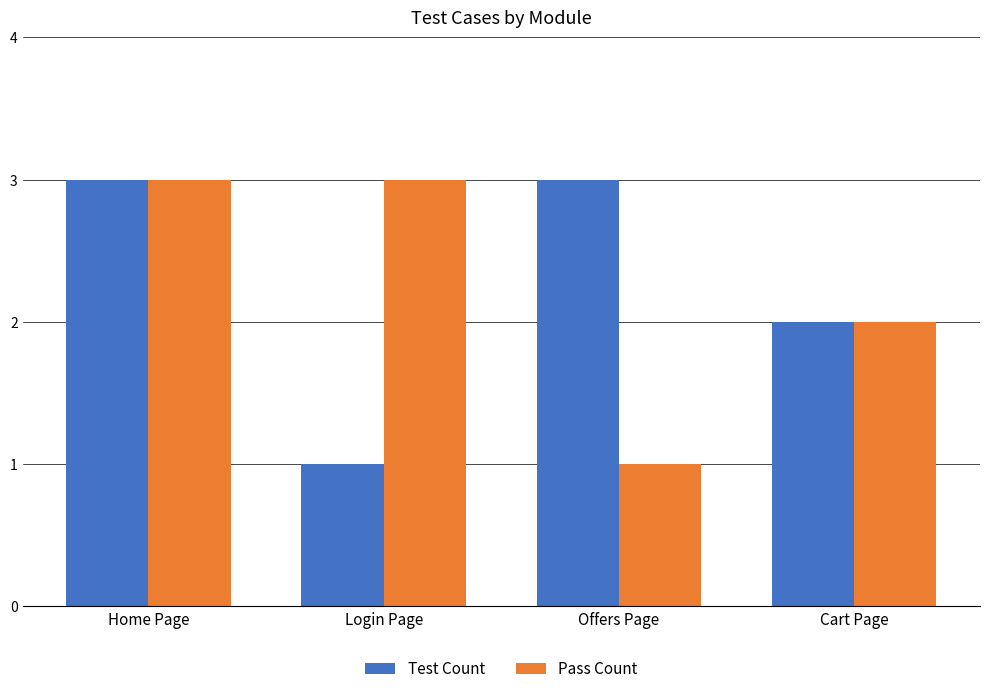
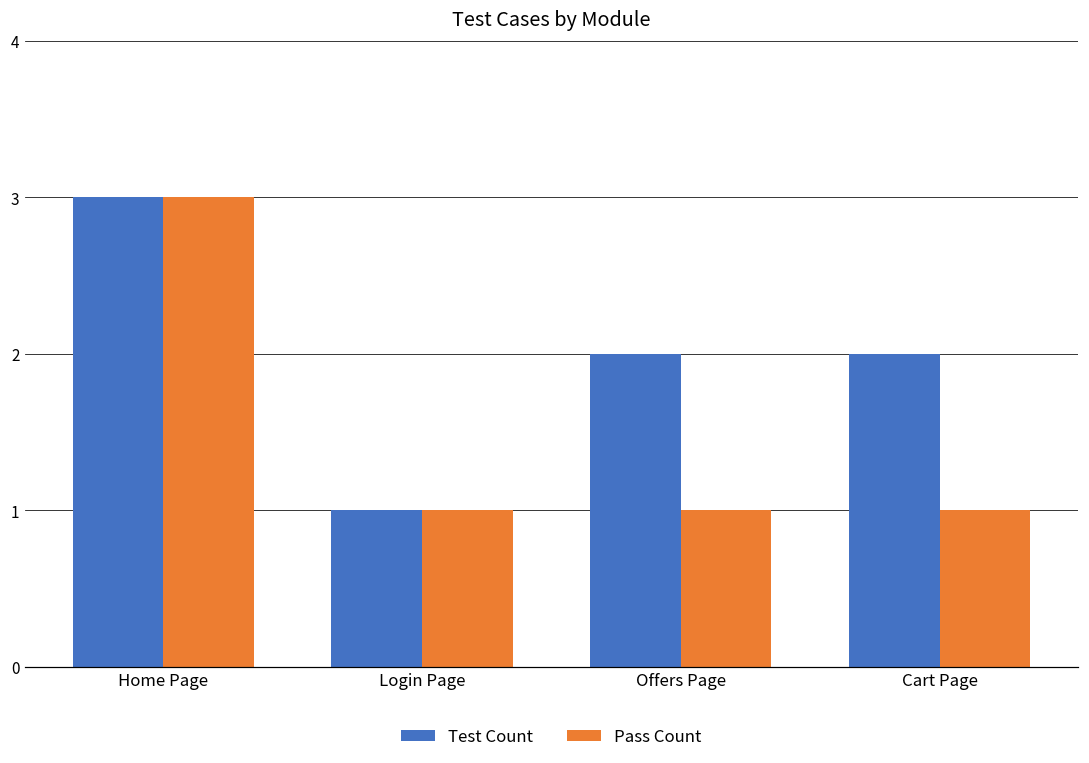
  {
    "Test Count": {
      "Home Page": 3,
      "Login Page": 1,
-     "Offers Page": 3,
+     "Offers Page": 2,
      "Cart Page": 2
    },
    "Pass Count": {
      "Home Page": 3,
-     "Login Page": 3,
+     "Login Page": 1,
      "Offers Page": 1,
-     "Cart Page": 2
+     "Cart Page": 1
    }
  }
